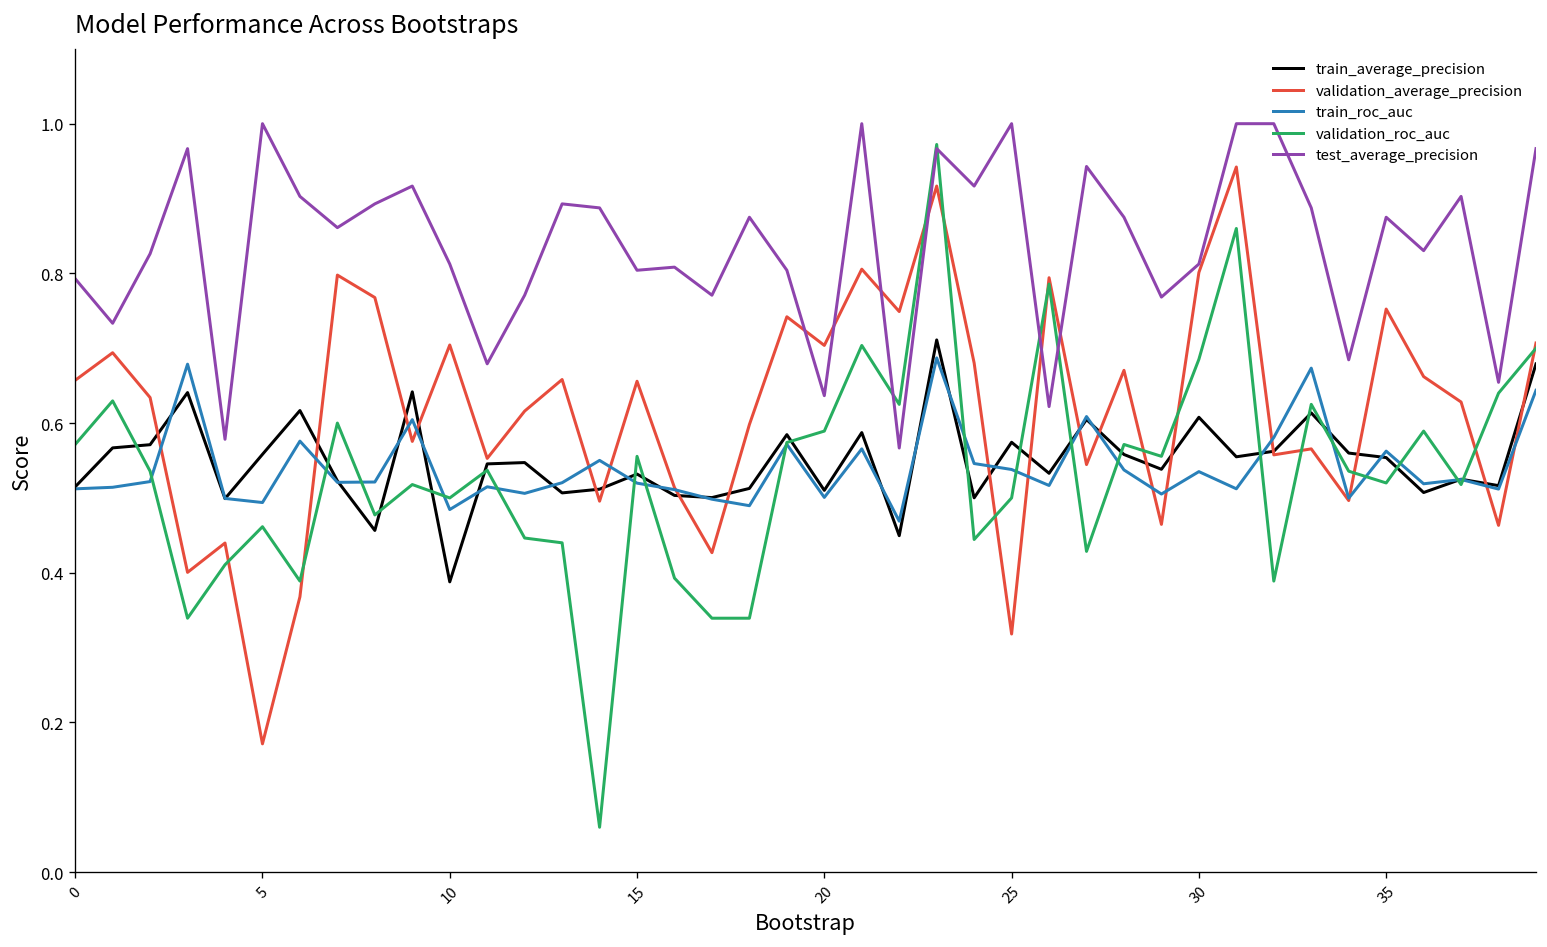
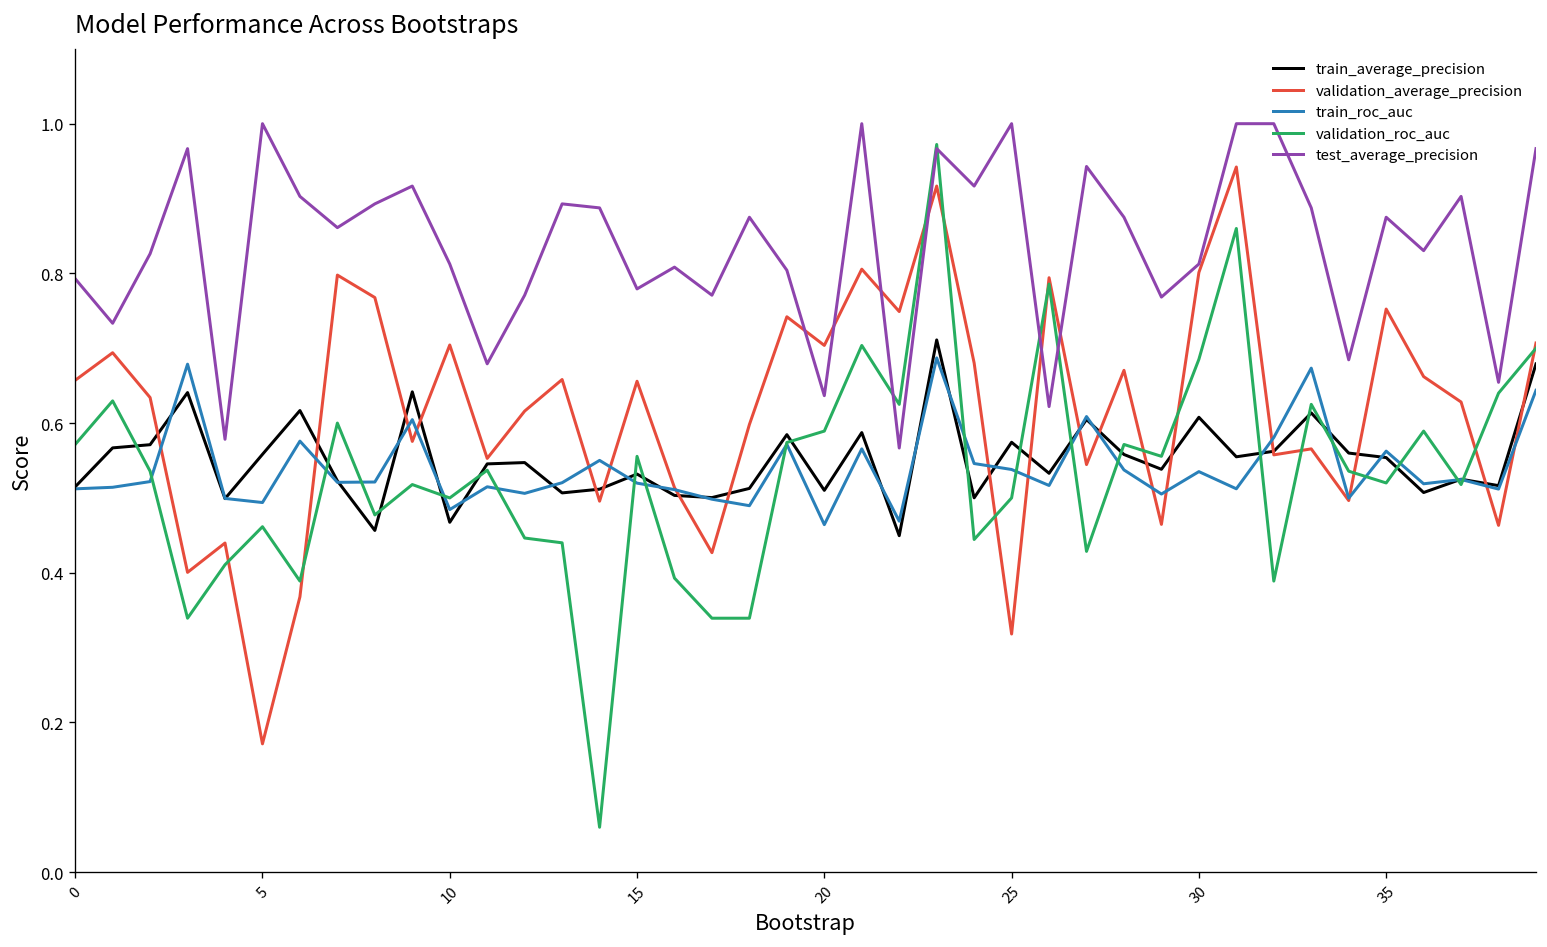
  {
    "train_average_precision": {
      "5": 0.56,
-     "10": 0.39,
+     "10": 0.47,
      "15": 0.53,
      "20": 0.51,
      "25": 0.57,
      "30": 0.61,
      "35": 0.55
    },
    "validation_average_precision": {
      "0": 0.66,
      "5": 0.17,
      "10": 0.70,
      "15": 0.66,
      "20": 0.70,
      "25": 0.32,
      "30": 0.80,
      "35": 0.75
    },
    "train_roc_auc": {
      "5": 0.49,
      "10": 0.48,
      "15": 0.52,
-     "20": 0.50,
+     "20": 0.46,
      "25": 0.54,
      "30": 0.54,
      "35": 0.56
    },
    "validation_roc_auc": {
      "0": 0.57,
      "5": 0.46,
      "10": 0.50,
      "15": 0.56,
      "20": 0.59,
      "25": 0.50,
      "30": 0.69,
      "35": 0.52
    },
    "test_average_precision": {
      "0": 0.79,
      "5": 1.00,
      "10": 0.81,
-     "15": 0.80,
+     "15": 0.78,
      "20": 0.64,
      "25": 1.00,
      "30": 0.81,
      "35": 0.88
    }
  }
